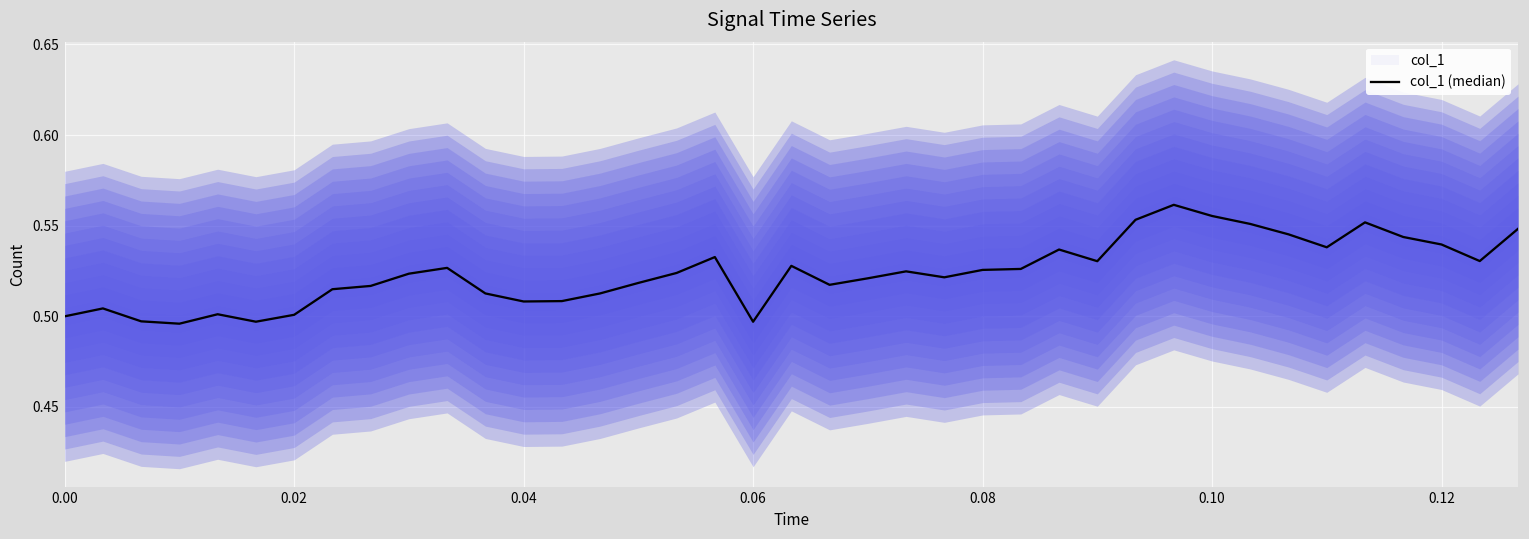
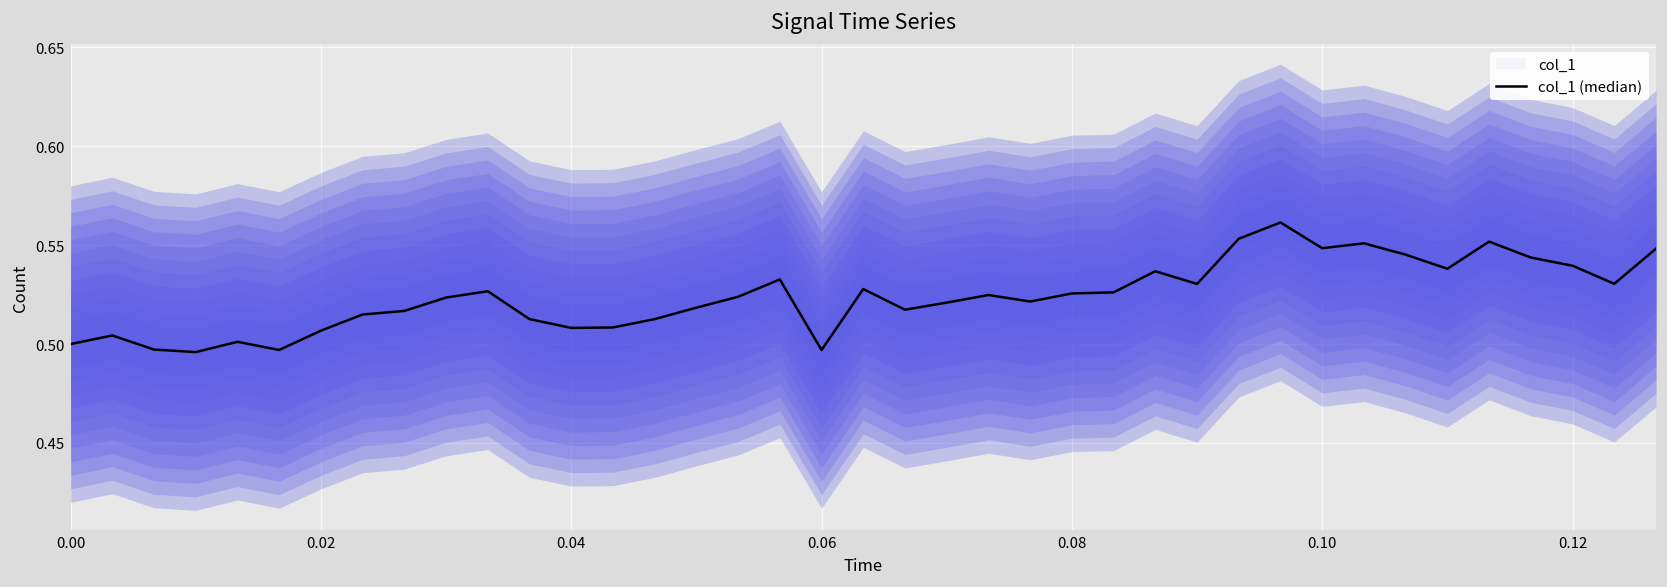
  {
    "col_1 (median)": {
      "0.00": 0.500,
-     "0.02": 0.501,
+     "0.02": 0.507,
      "0.04": 0.508,
      "0.06": 0.497,
      "0.08": 0.526,
-     "0.10": 0.555,
+     "0.10": 0.548,
      "0.12": 0.540
    }
  }
